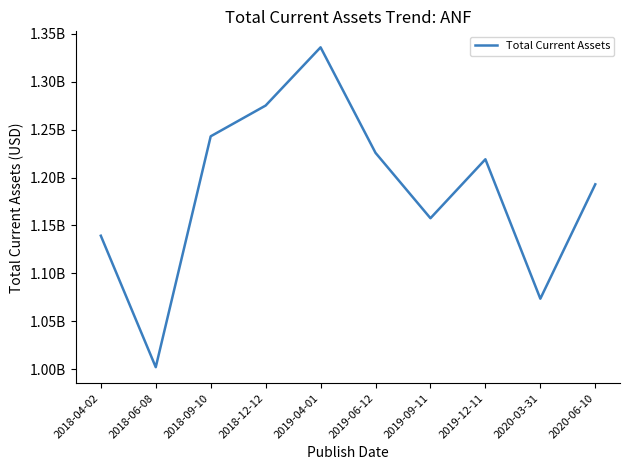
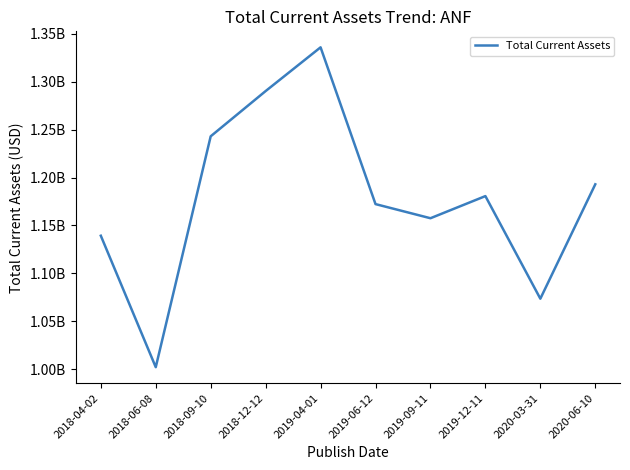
  {
    "2018-04-02": 1140000000,
    "2018-06-08": 1000000000,
    "2018-09-10": 1240000000,
-   "2018-12-12": 1280000000,
+   "2018-12-12": 1290000000,
    "2019-04-01": 1340000000,
-   "2019-06-12": 1230000000,
+   "2019-06-12": 1170000000,
    "2019-09-11": 1160000000,
-   "2019-12-11": 1220000000,
+   "2019-12-11": 1180000000,
    "2020-03-31": 1070000000,
    "2020-06-10": 1190000000
  }
